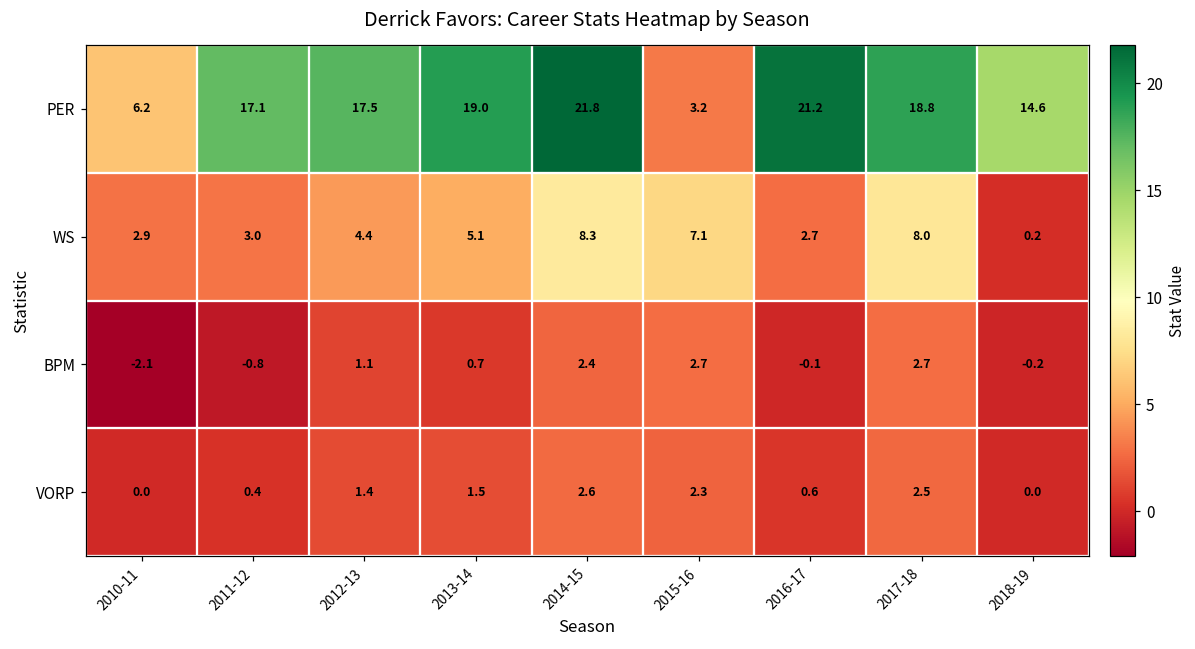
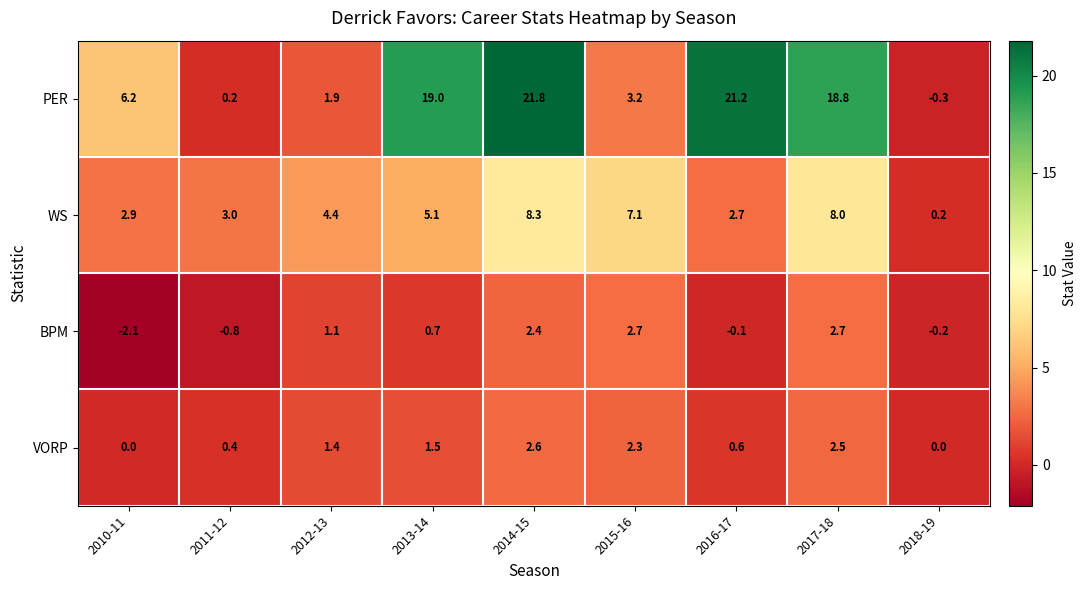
  {
    "PER": {
      "2010-11": 6.2,
-     "2011-12": 17.1,
-     "2012-13": 17.5,
+     "2011-12": 0.2,
+     "2012-13": 1.9,
      "2013-14": 19.0,
      "2014-15": 21.8,
      "2015-16": 3.2,
      "2016-17": 21.2,
      "2017-18": 18.8,
-     "2018-19": 14.6
+     "2018-19": -0.3
    },
    "WS": {
      "2010-11": 2.9,
      "2011-12": 3.0,
      "2012-13": 4.4,
      "2013-14": 5.1,
      "2014-15": 8.3,
      "2015-16": 7.1,
      "2016-17": 2.7,
      "2017-18": 8.0,
      "2018-19": 0.2
    },
    "BPM": {
      "2010-11": -2.1,
      "2011-12": -0.8,
      "2012-13": 1.1,
      "2013-14": 0.7,
      "2014-15": 2.4,
      "2015-16": 2.7,
      "2016-17": -0.1,
      "2017-18": 2.7,
      "2018-19": -0.2
    },
    "VORP": {
      "2010-11": 0.0,
      "2011-12": 0.4,
      "2012-13": 1.4,
      "2013-14": 1.5,
      "2014-15": 2.6,
      "2015-16": 2.3,
      "2016-17": 0.6,
      "2017-18": 2.5,
      "2018-19": 0.0
    }
  }
